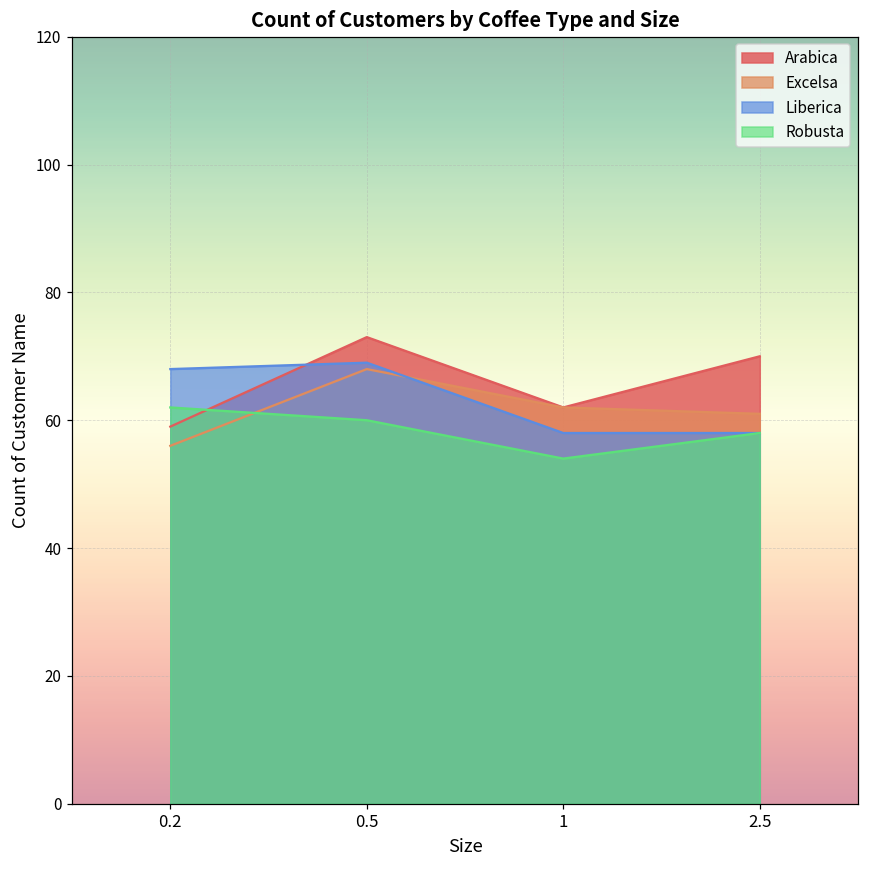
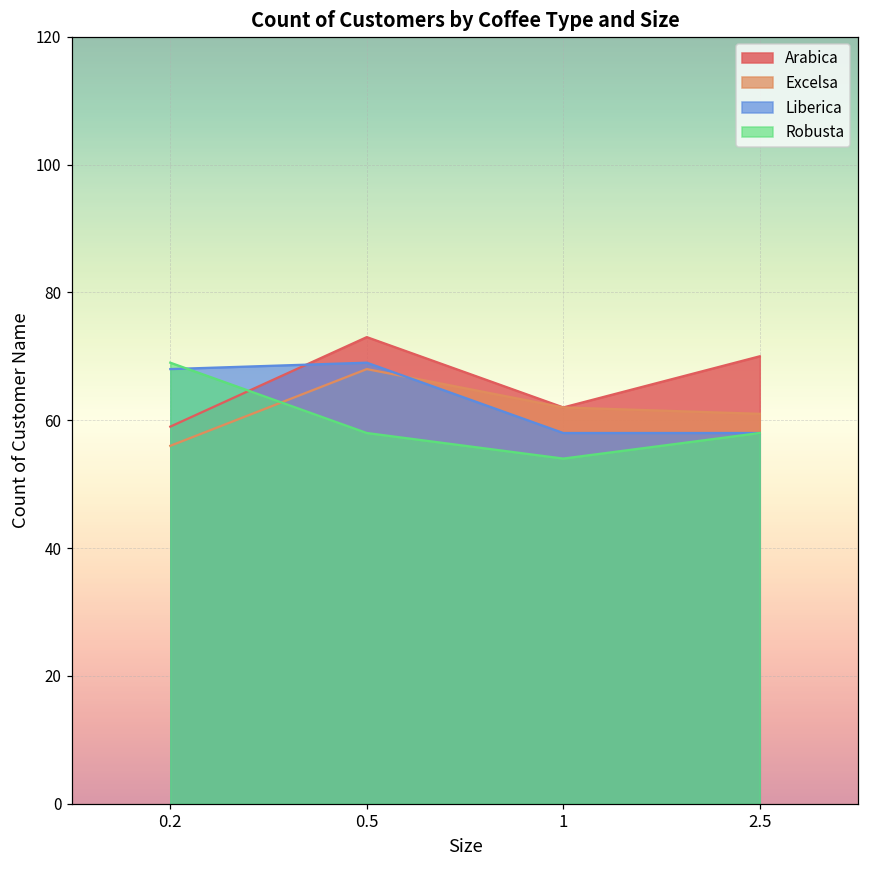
  {
    "Liberica": {
      "0.2": 68,
      "0.5": 69,
      "1": 58
    },
    "Robusta": {
-     "0.2": 62,
-     "0.5": 60,
+     "0.2": 69,
+     "0.5": 58,
      "1": 54
    }
  }
